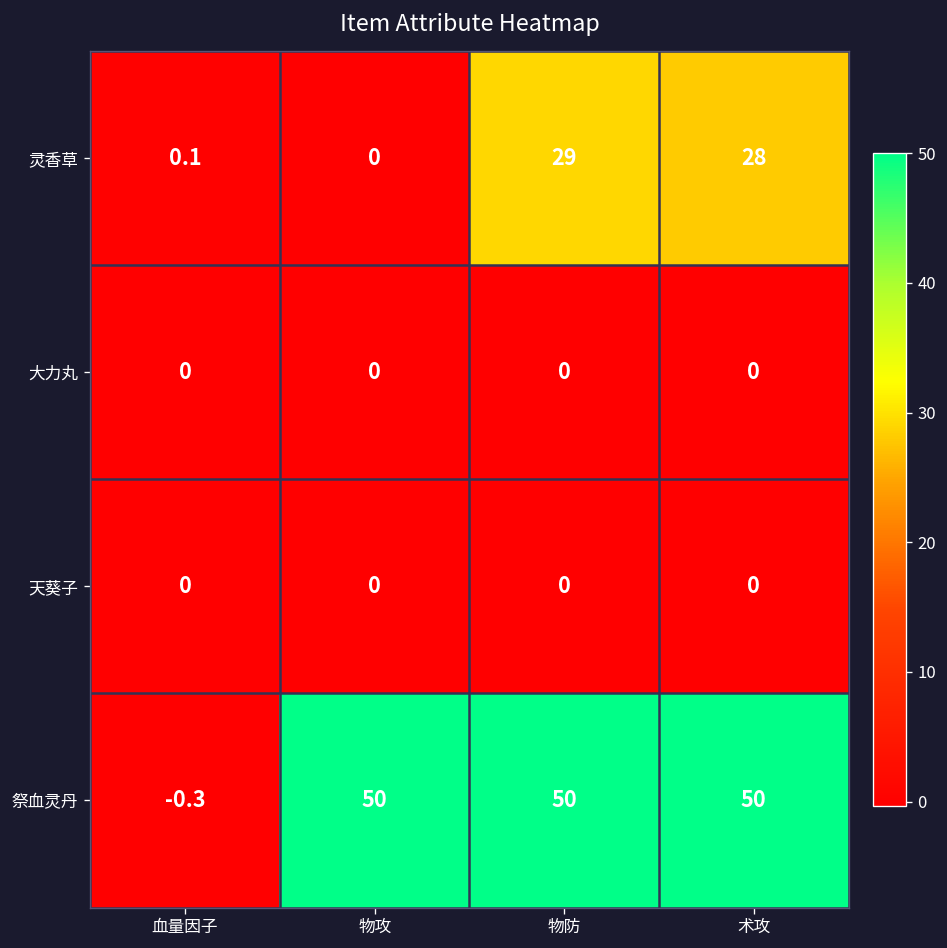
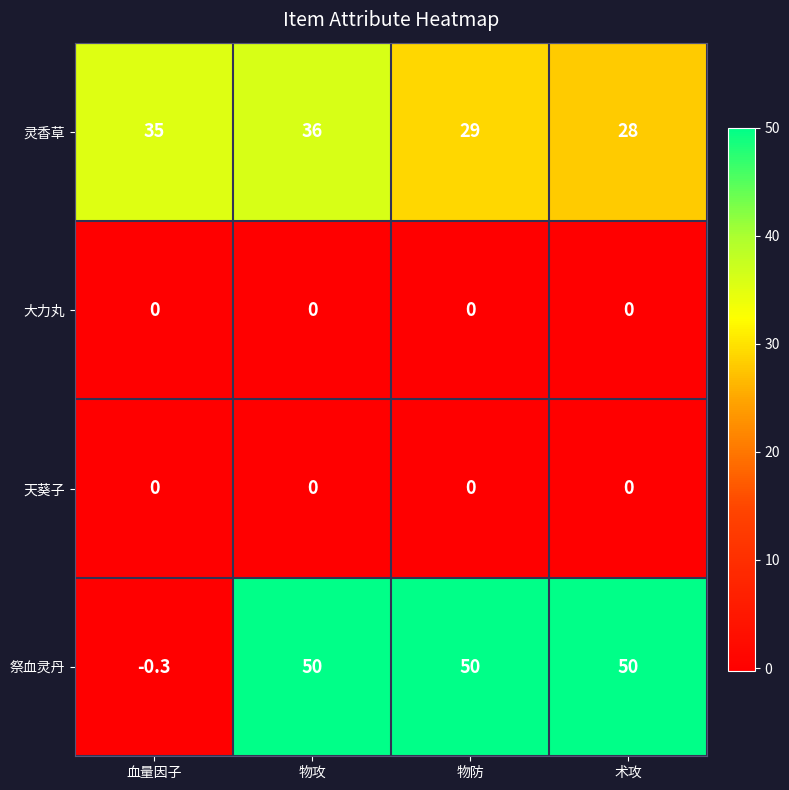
  {
    "灵香草": {
-     "血量因子": 0.1,
-     "物攻": 0,
+     "血量因子": 35,
+     "物攻": 36,
      "物防": 29,
      "术攻": 28
    },
    "大力丸": {
      "血量因子": 0,
      "物攻": 0,
      "物防": 0,
      "术攻": 0
    },
    "天葵子": {
      "血量因子": 0,
      "物攻": 0,
      "物防": 0,
      "术攻": 0
    },
    "祭血灵丹": {
      "血量因子": -0.3,
      "物攻": 50,
      "物防": 50,
      "术攻": 50
    }
  }
